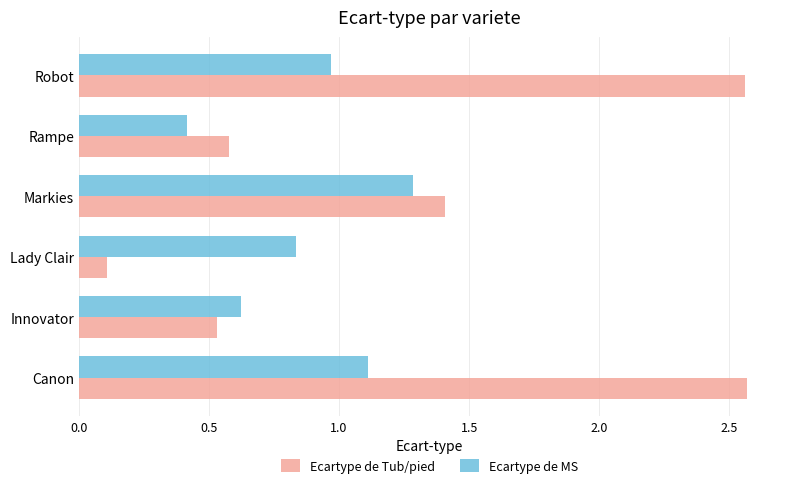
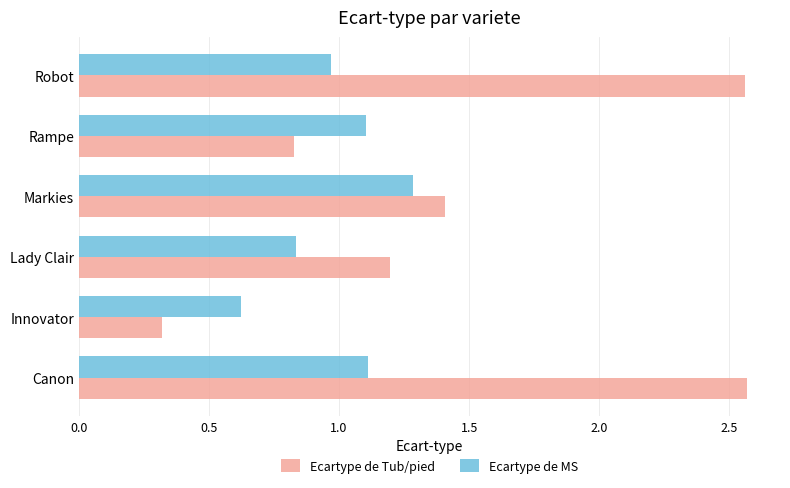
  {
    "Ecartype de Tub/pied": {
      "Robot": 2.56,
-     "Rampe": 0.58,
+     "Rampe": 0.83,
      "Markies": 1.41,
-     "Lady Clair": 0.11,
-     "Innovator": 0.53,
+     "Lady Clair": 1.20,
+     "Innovator": 0.32,
      "Canon": 2.57
    },
    "Ecartype de MS": {
      "Robot": 0.97,
-     "Rampe": 0.42,
+     "Rampe": 1.10,
      "Markies": 1.28,
      "Lady Clair": 0.84,
      "Innovator": 0.62,
      "Canon": 1.11
    }
  }
